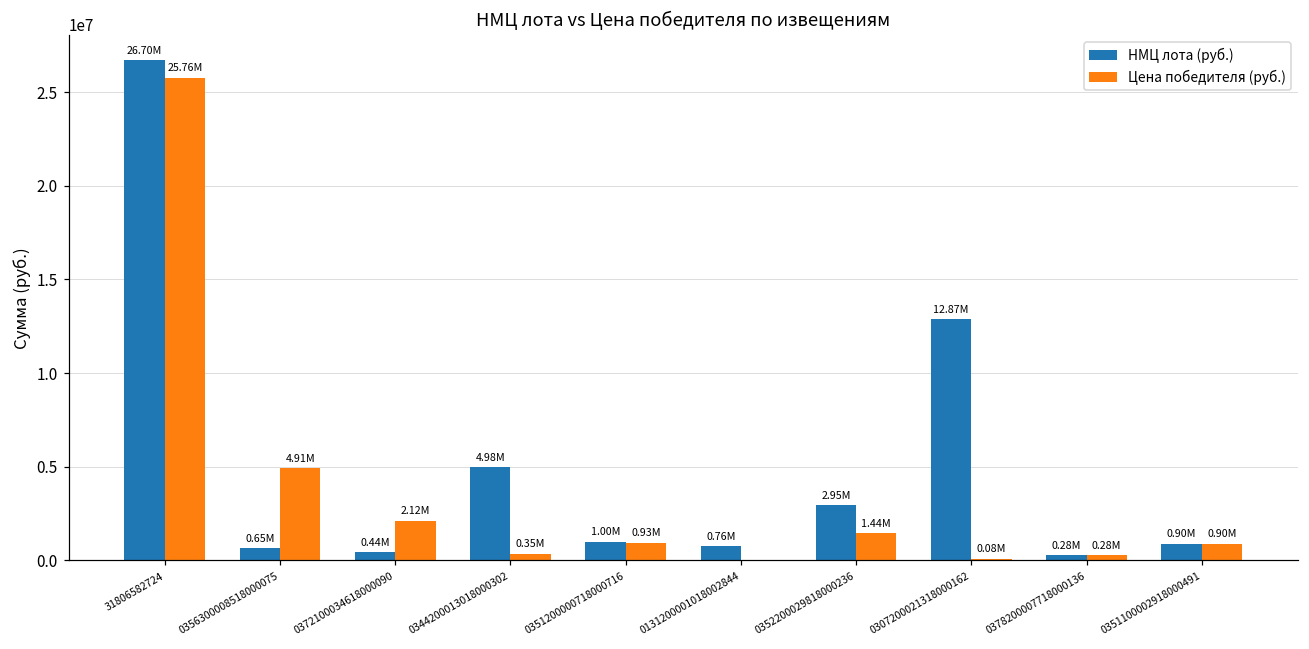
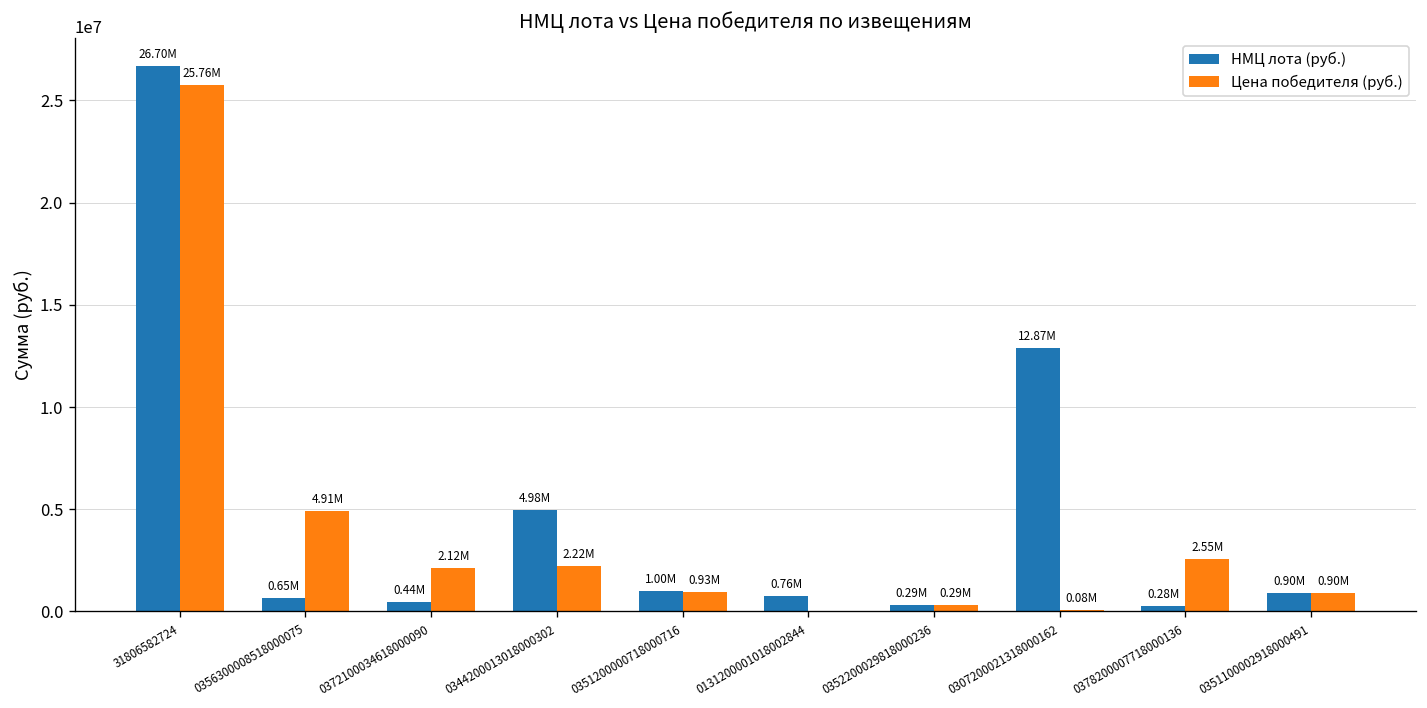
  {
    "НМЦ лота (руб.)": {
      "31806582724": "26.70M",
      "0356300008518000075": "0.65M",
      "0372100034618000090": "0.44M",
      "0344200013018000302": "4.98M",
      "0351200000718000716": "1.00M",
      "0131200001018002844": "0.76M",
-     "0352200029818000236": "2.95M",
+     "0352200029818000236": "0.29M",
      "0307200021318000162": "12.87M",
      "0378200007718000136": "0.28M",
      "0351100002918000491": "0.90M"
    },
    "Цена победителя (руб.)": {
      "31806582724": "25.76M",
      "0356300008518000075": "4.91M",
      "0372100034618000090": "2.12M",
-     "0344200013018000302": "0.35M",
+     "0344200013018000302": "2.22M",
      "0351200000718000716": "0.93M",
-     "0352200029818000236": "1.44M",
+     "0352200029818000236": "0.29M",
      "0307200021318000162": "0.08M",
-     "0378200007718000136": "0.28M",
+     "0378200007718000136": "2.55M",
      "0351100002918000491": "0.90M"
    }
  }
